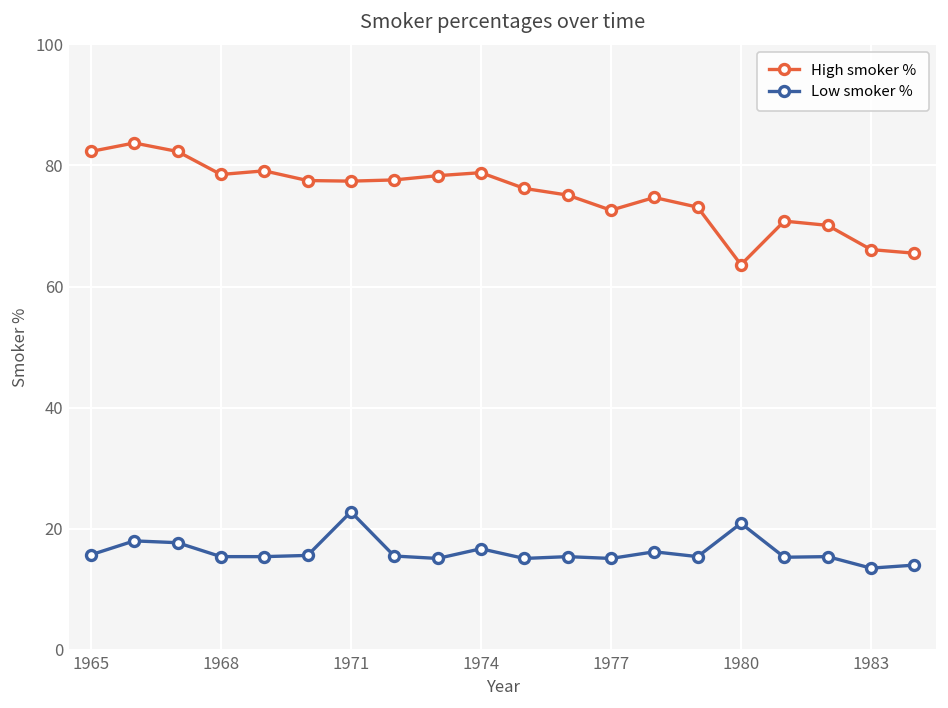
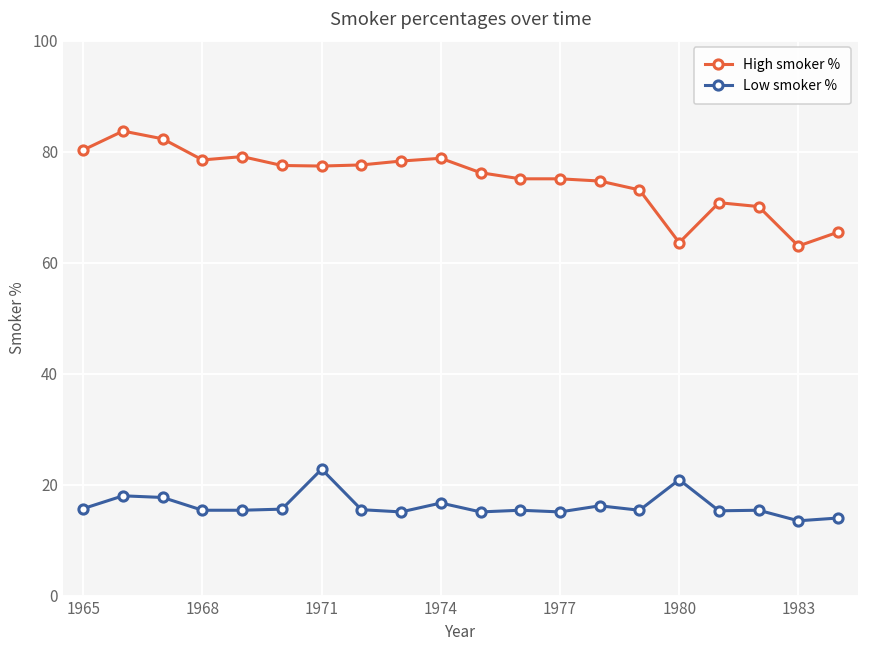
  {
    "High smoker %": {
-     "1965": 82,
+     "1965": 80,
      "1968": 79,
      "1971": 77,
      "1974": 79,
-     "1977": 73,
+     "1977": 75,
      "1980": 64,
-     "1983": 66
+     "1983": 63
    },
    "Low smoker %": {
      "1965": 16,
      "1968": 15,
      "1971": 23,
      "1974": 17,
      "1977": 15,
      "1980": 21,
      "1983": 14
    }
  }
